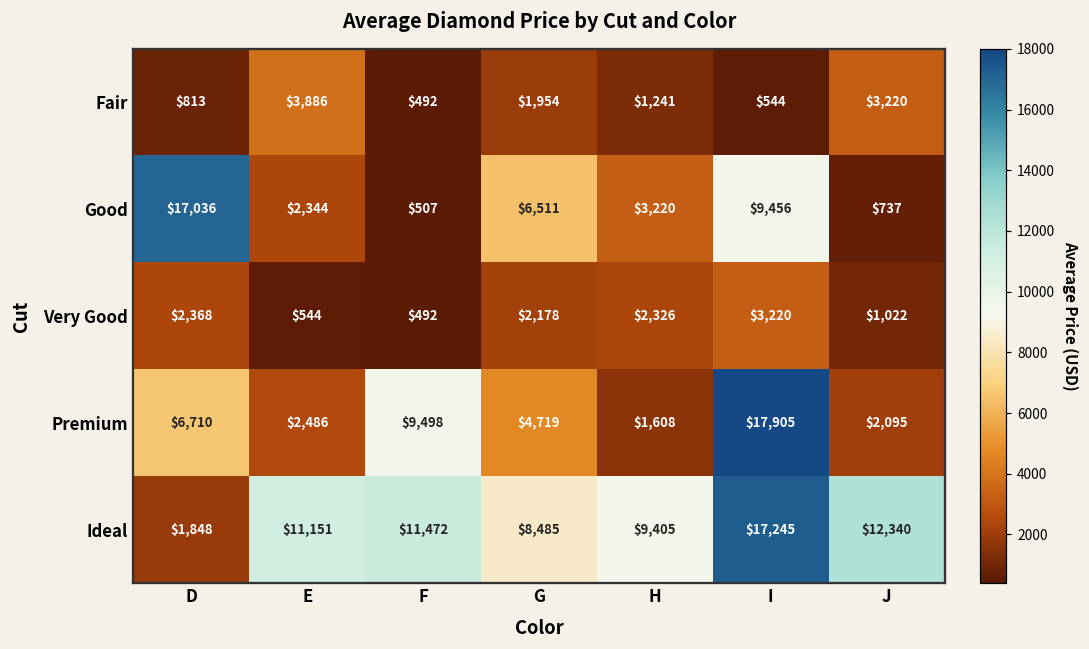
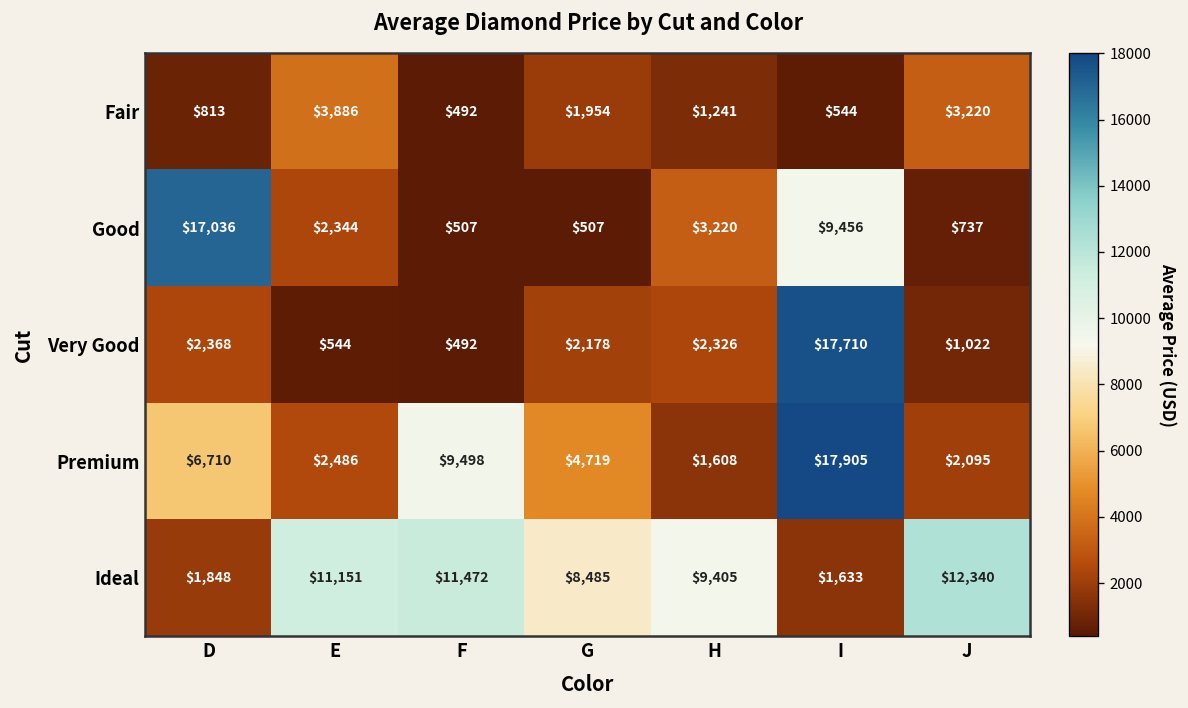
  {
    "Fair": {
      "D": "$813",
      "E": "$3,886",
      "F": "$492",
      "G": "$1,954",
      "H": "$1,241",
      "I": "$544",
      "J": "$3,220"
    },
    "Good": {
      "D": "$17,036",
      "E": "$2,344",
      "F": "$507",
-     "G": "$6,511",
+     "G": "$507",
      "H": "$3,220",
      "I": "$9,456",
      "J": "$737"
    },
    "Very Good": {
      "D": "$2,368",
      "E": "$544",
      "F": "$492",
      "G": "$2,178",
      "H": "$2,326",
-     "I": "$3,220",
+     "I": "$17,710",
      "J": "$1,022"
    },
    "Premium": {
      "D": "$6,710",
      "E": "$2,486",
      "F": "$9,498",
      "G": "$4,719",
      "H": "$1,608",
      "I": "$17,905",
      "J": "$2,095"
    },
    "Ideal": {
      "D": "$1,848",
      "E": "$11,151",
      "F": "$11,472",
      "G": "$8,485",
      "H": "$9,405",
-     "I": "$17,245",
+     "I": "$1,633",
      "J": "$12,340"
    }
  }
